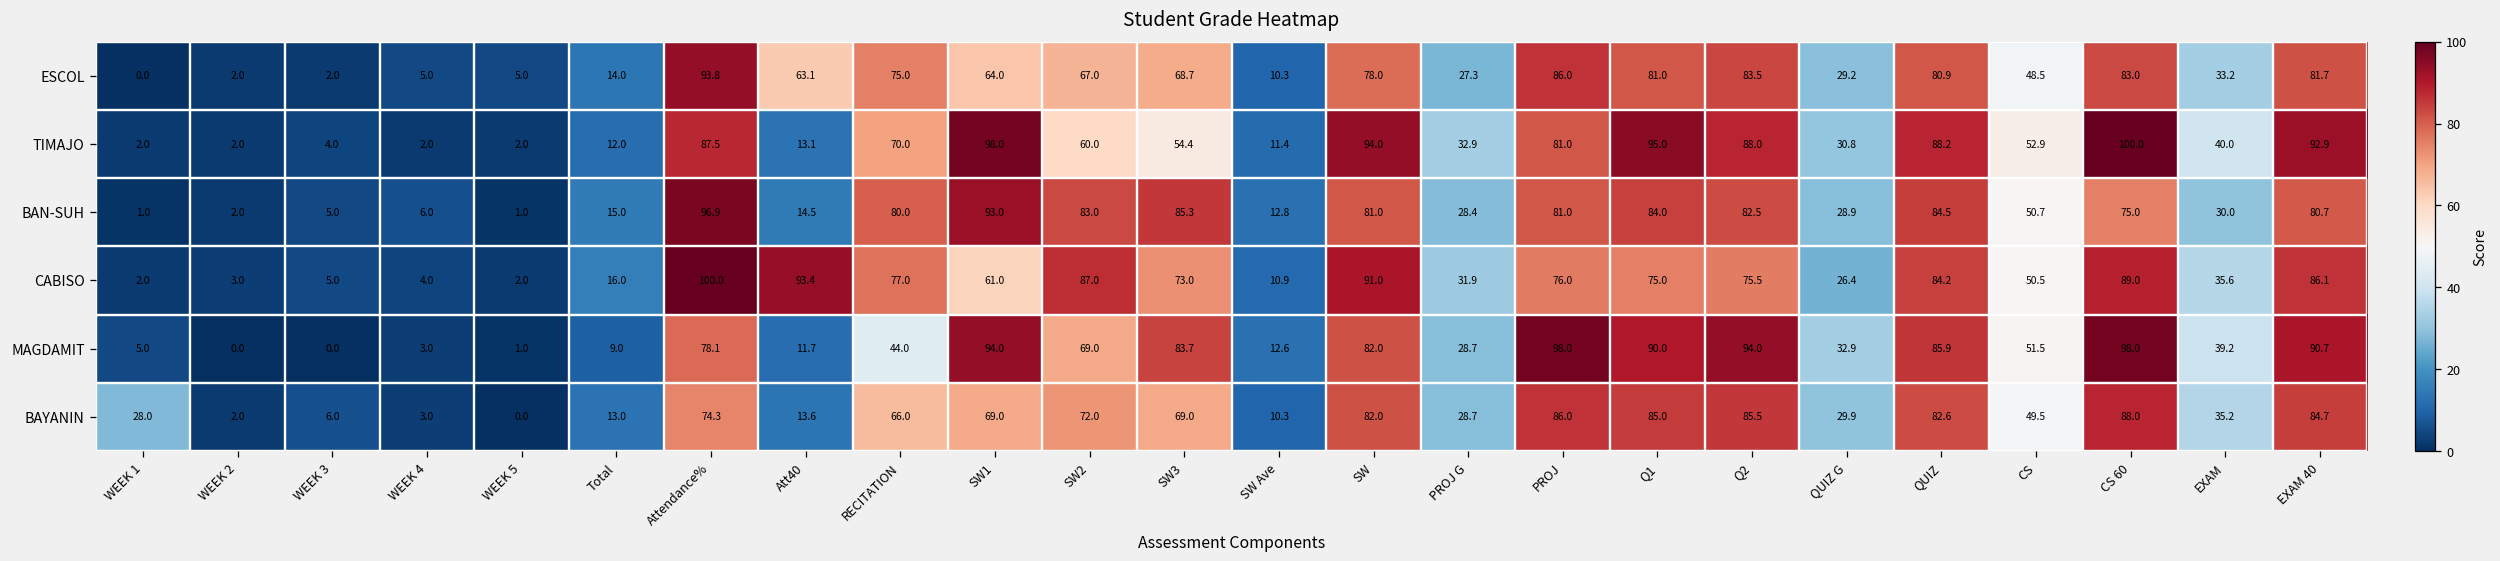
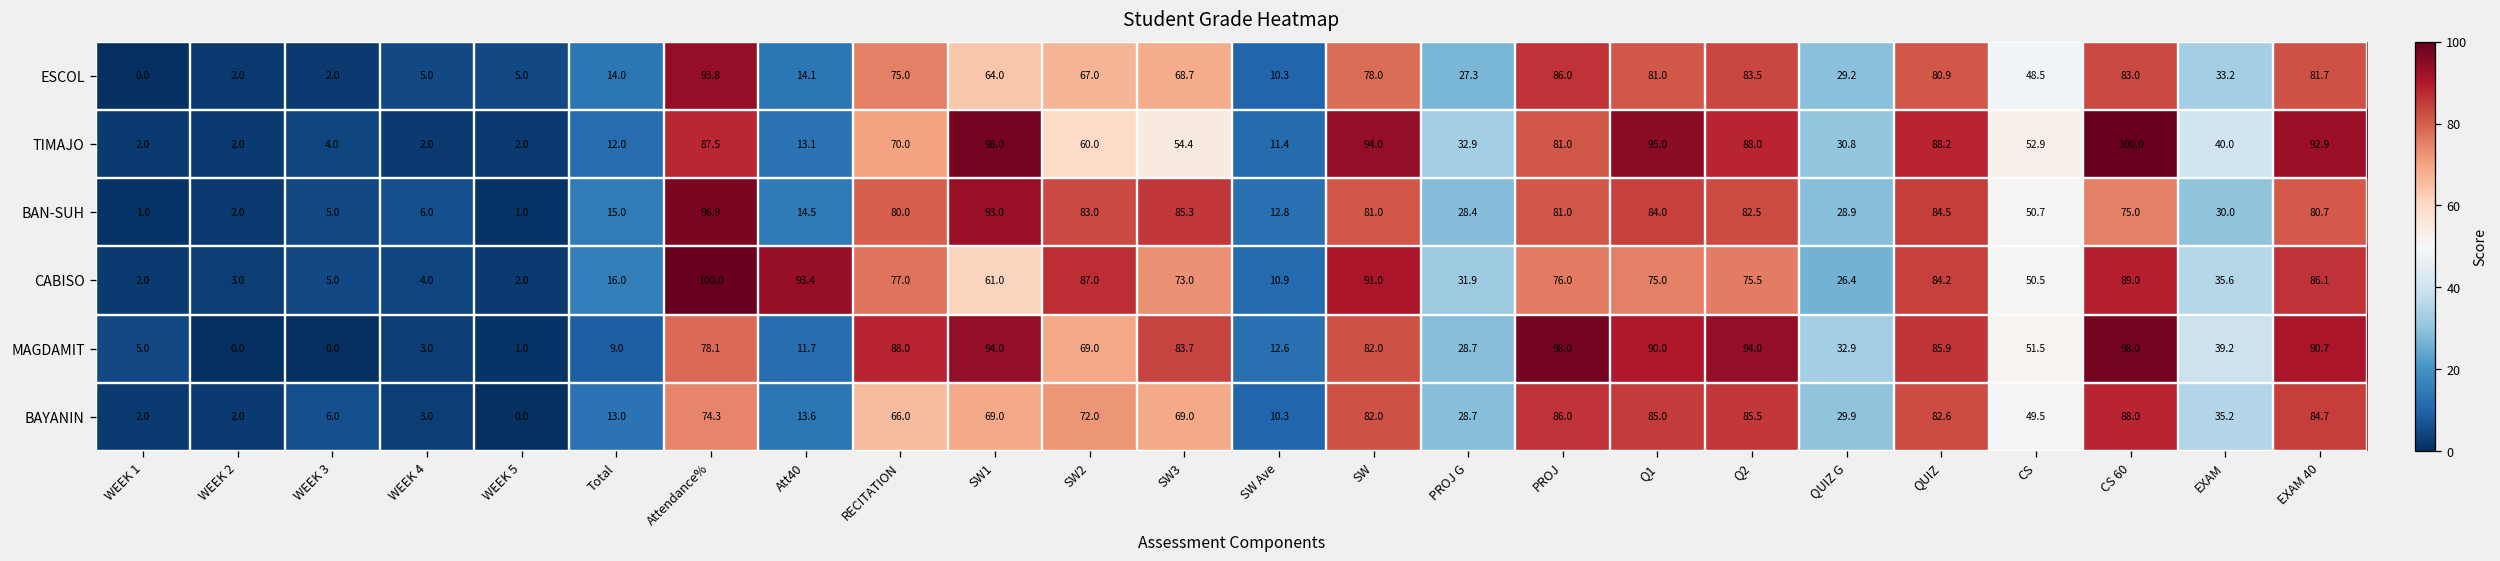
  {
    "ESCOL": {
      "WEEK 1": 0.0,
      "WEEK 2": 2.0,
      "WEEK 3": 2.0,
      "WEEK 4": 5.0,
      "WEEK 5": 5.0,
      "Total": 14.0,
      "Attendance%": 93.8,
-     "Att40": 63.1,
+     "Att40": 14.1,
      "RECITATION": 75.0,
      "SW1": 64.0,
      "SW2": 67.0,
      "SW3": 68.7,
      "SW Ave": 10.3,
      "SW": 78.0,
      "PROJ G": 27.3,
      "PROJ": 86.0,
      "Q1": 81.0,
      "Q2": 83.5,
      "QUIZ G": 29.2,
      "QUIZ": 80.9,
      "CS": 48.5,
      "CS 60": 83.0,
      "EXAM": 33.2,
      "EXAM 40": 81.7
    },
    "TIMAJO": {
      "WEEK 1": 2.0,
      "WEEK 2": 2.0,
      "WEEK 3": 4.0,
      "WEEK 4": 2.0,
      "WEEK 5": 2.0,
      "Total": 12.0,
      "Attendance%": 87.5,
      "Att40": 13.1,
      "RECITATION": 70.0,
      "SW1": 98.0,
      "SW2": 60.0,
      "SW3": 54.4,
      "SW Ave": 11.4,
      "SW": 94.0,
      "PROJ G": 32.9,
      "PROJ": 81.0,
      "Q1": 95.0,
      "Q2": 88.0,
      "QUIZ G": 30.8,
      "QUIZ": 88.2,
      "CS": 52.9,
      "CS 60": 100.0,
      "EXAM": 40.0,
      "EXAM 40": 92.9
    },
    "BAN-SUH": {
      "WEEK 1": 1.0,
      "WEEK 2": 2.0,
      "WEEK 3": 5.0,
      "WEEK 4": 6.0,
      "WEEK 5": 1.0,
      "Total": 15.0,
      "Attendance%": 96.9,
      "Att40": 14.5,
      "RECITATION": 80.0,
      "SW1": 93.0,
      "SW2": 83.0,
      "SW3": 85.3,
      "SW Ave": 12.8,
      "SW": 81.0,
      "PROJ G": 28.4,
      "PROJ": 81.0,
      "Q1": 84.0,
      "Q2": 82.5,
      "QUIZ G": 28.9,
      "QUIZ": 84.5,
      "CS": 50.7,
      "CS 60": 75.0,
      "EXAM": 30.0,
      "EXAM 40": 80.7
    },
    "CABISO": {
      "WEEK 1": 2.0,
      "WEEK 2": 3.0,
      "WEEK 3": 5.0,
      "WEEK 4": 4.0,
      "WEEK 5": 2.0,
      "Total": 16.0,
      "Attendance%": 100.0,
      "Att40": 93.4,
      "RECITATION": 77.0,
      "SW1": 61.0,
      "SW2": 87.0,
      "SW3": 73.0,
      "SW Ave": 10.9,
      "SW": 91.0,
      "PROJ G": 31.9,
      "PROJ": 76.0,
      "Q1": 75.0,
      "Q2": 75.5,
      "QUIZ G": 26.4,
      "QUIZ": 84.2,
      "CS": 50.5,
      "CS 60": 89.0,
      "EXAM": 35.6,
      "EXAM 40": 86.1
    },
    "MAGDAMIT": {
      "WEEK 1": 5.0,
      "WEEK 2": 0.0,
      "WEEK 3": 0.0,
      "WEEK 4": 3.0,
      "WEEK 5": 1.0,
      "Total": 9.0,
      "Attendance%": 78.1,
      "Att40": 11.7,
-     "RECITATION": 44.0,
+     "RECITATION": 88.0,
      "SW1": 94.0,
      "SW2": 69.0,
      "SW3": 83.7,
      "SW Ave": 12.6,
      "SW": 82.0,
      "PROJ G": 28.7,
      "PROJ": 98.0,
      "Q1": 90.0,
      "Q2": 94.0,
      "QUIZ G": 32.9,
      "QUIZ": 85.9,
      "CS": 51.5,
      "CS 60": 98.0,
      "EXAM": 39.2,
      "EXAM 40": 90.7
    },
    "BAYANIN": {
-     "WEEK 1": 28.0,
+     "WEEK 1": 2.0,
      "WEEK 2": 2.0,
      "WEEK 3": 6.0,
      "WEEK 4": 3.0,
      "WEEK 5": 0.0,
      "Total": 13.0,
      "Attendance%": 74.3,
      "Att40": 13.6,
      "RECITATION": 66.0,
      "SW1": 69.0,
      "SW2": 72.0,
      "SW3": 69.0,
      "SW Ave": 10.3,
      "SW": 82.0,
      "PROJ G": 28.7,
      "PROJ": 86.0,
      "Q1": 85.0,
      "Q2": 85.5,
      "QUIZ G": 29.9,
      "QUIZ": 82.6,
      "CS": 49.5,
      "CS 60": 88.0,
      "EXAM": 35.2,
      "EXAM 40": 84.7
    }
  }
